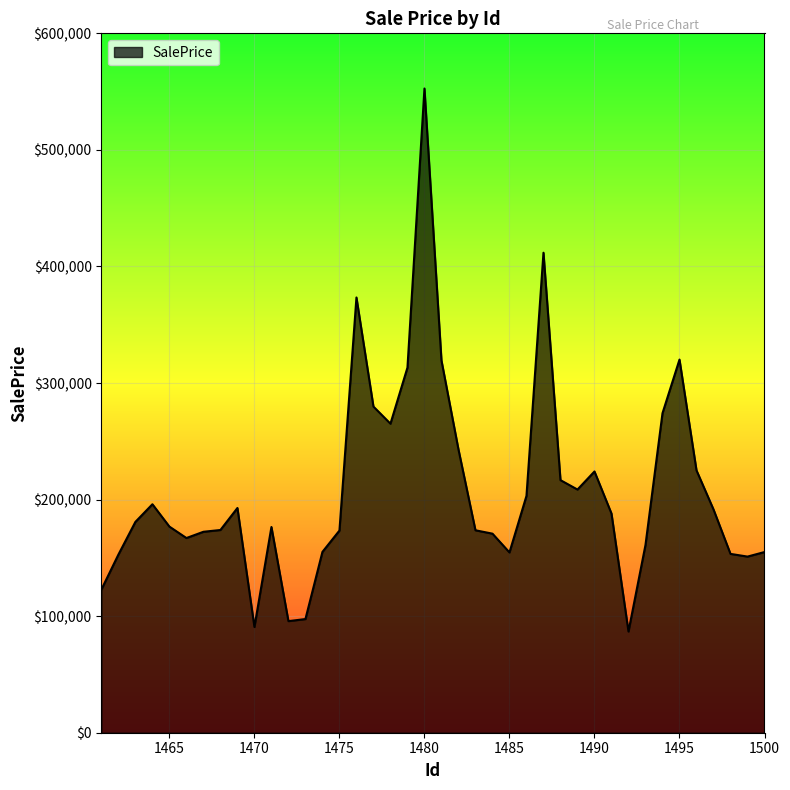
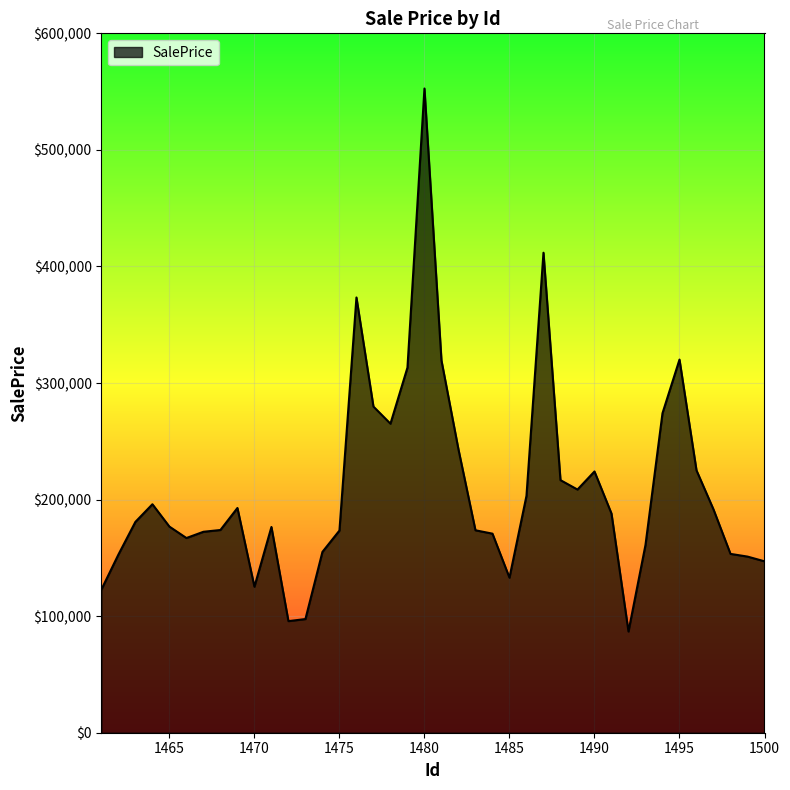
  {
    "1465": "$177,000",
-   "1470": "$91,000",
+   "1470": "$125,000",
    "1475": "$173,000",
    "1480": "$553,000",
-   "1485": "$155,000",
+   "1485": "$133,000",
    "1490": "$224,000",
    "1495": "$320,000",
-   "1500": "$155,000"
+   "1500": "$147,000"
  }
